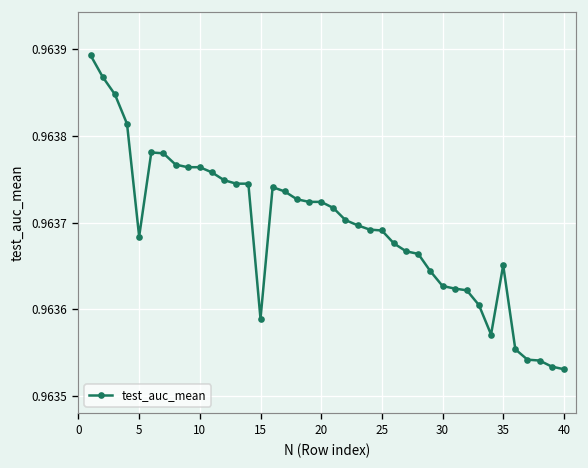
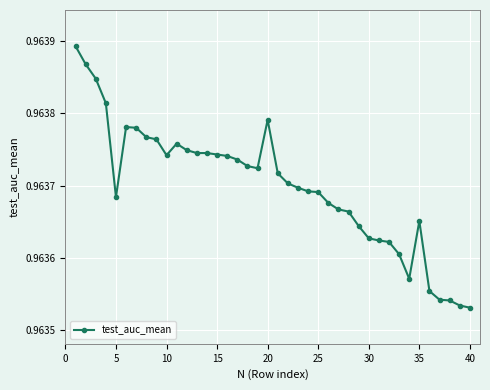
  {
    "5": 0.96368,
-   "10": 0.96376,
-   "15": 0.96359,
-   "20": 0.96372,
+   "10": 0.96374,
+   "15": 0.96374,
+   "20": 0.96379,
    "25": 0.96369,
    "30": 0.96363,
    "35": 0.96365,
    "40": 0.96353
  }
